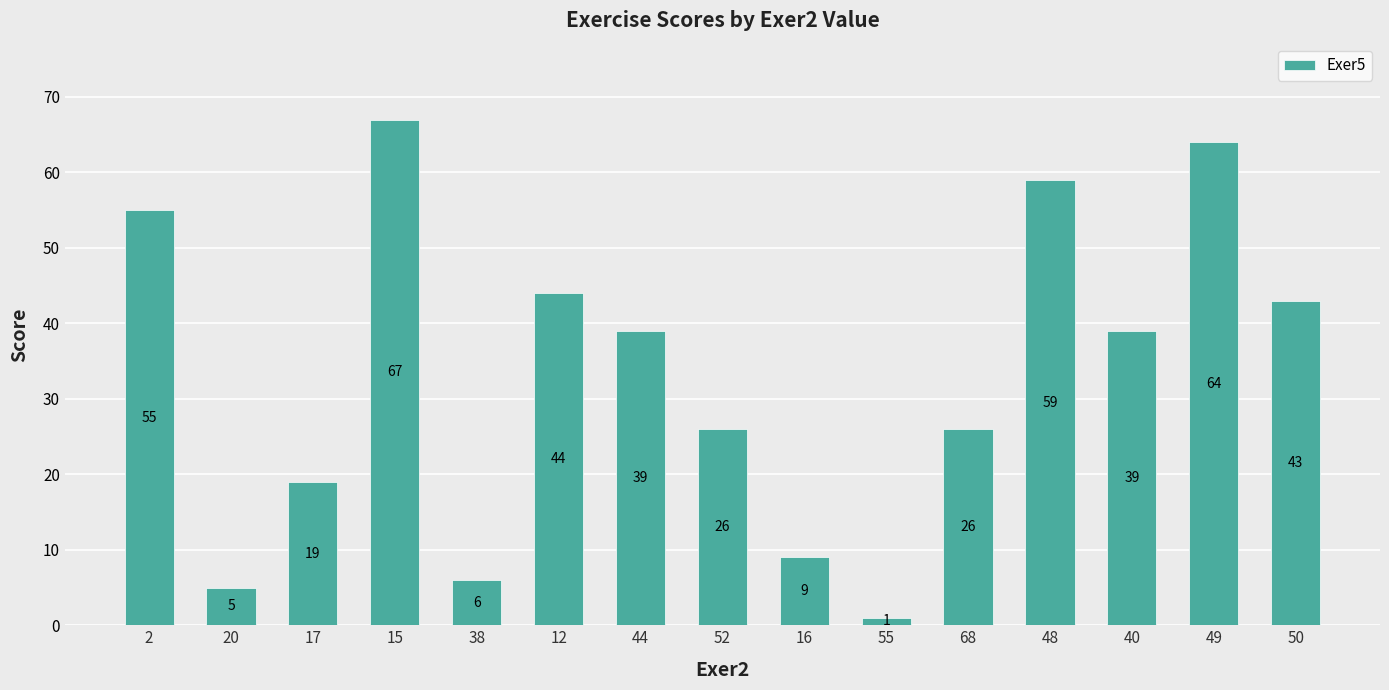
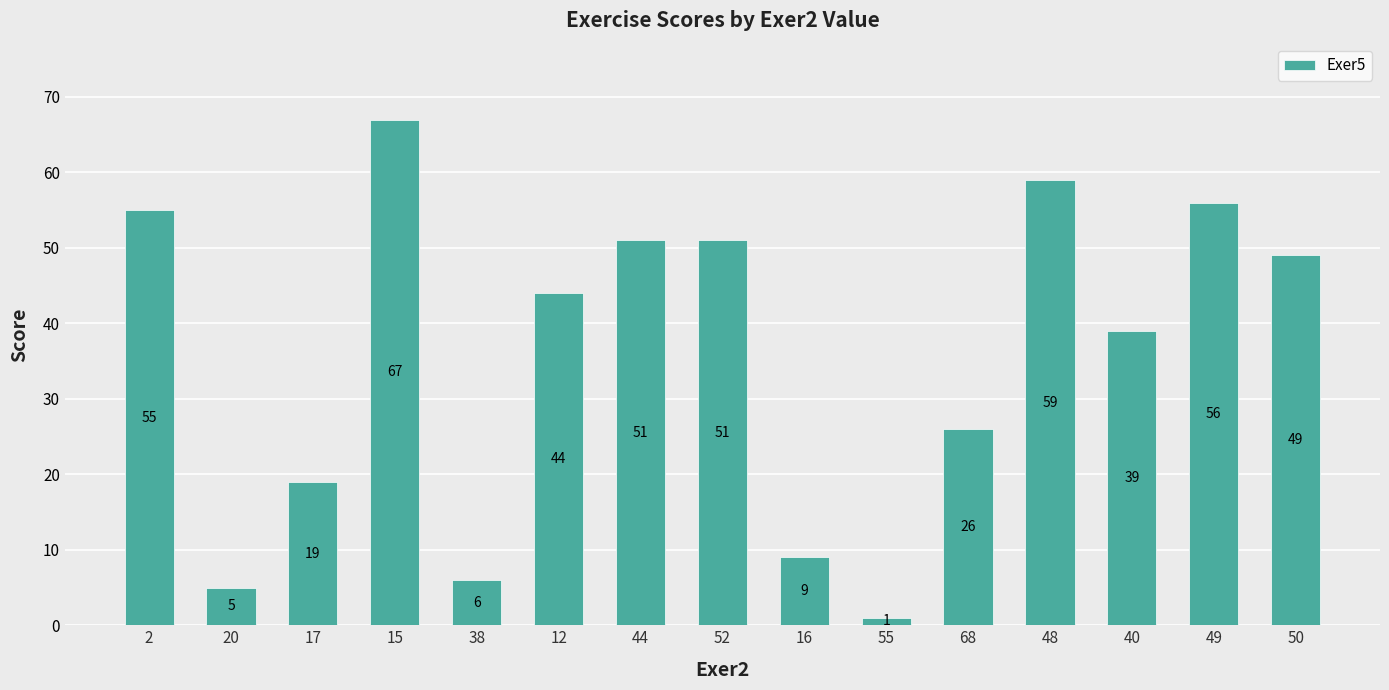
  {
    "2": 55,
    "20": 5,
    "17": 19,
    "15": 67,
    "38": 6,
    "12": 44,
-   "44": 39,
-   "52": 26,
+   "44": 51,
+   "52": 51,
    "16": 9,
    "55": 1,
    "68": 26,
    "48": 59,
    "40": 39,
-   "49": 64,
-   "50": 43
+   "49": 56,
+   "50": 49
  }
